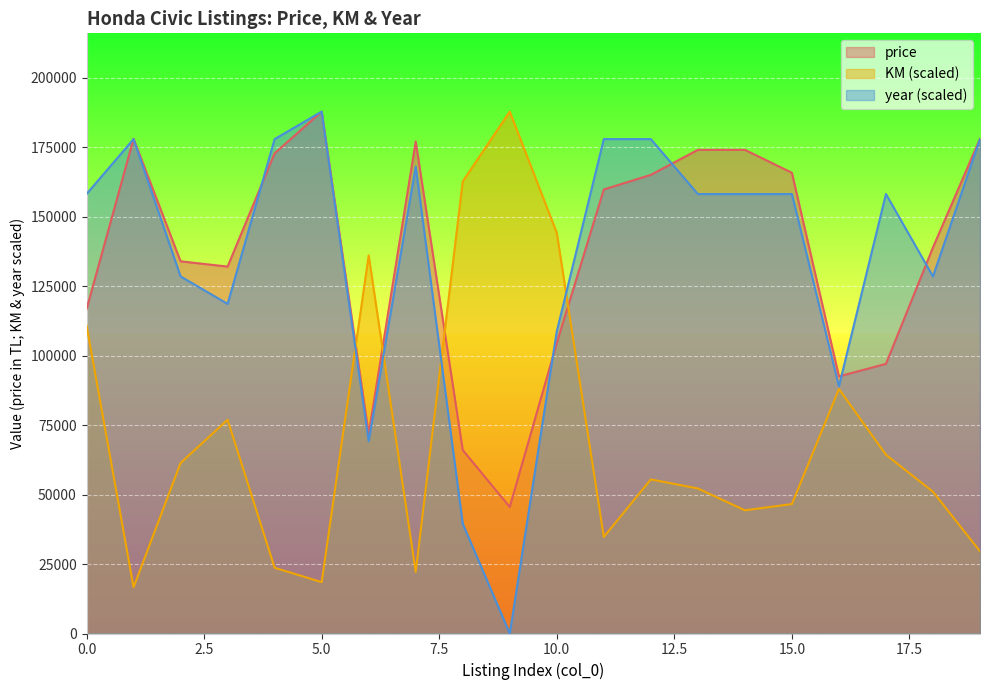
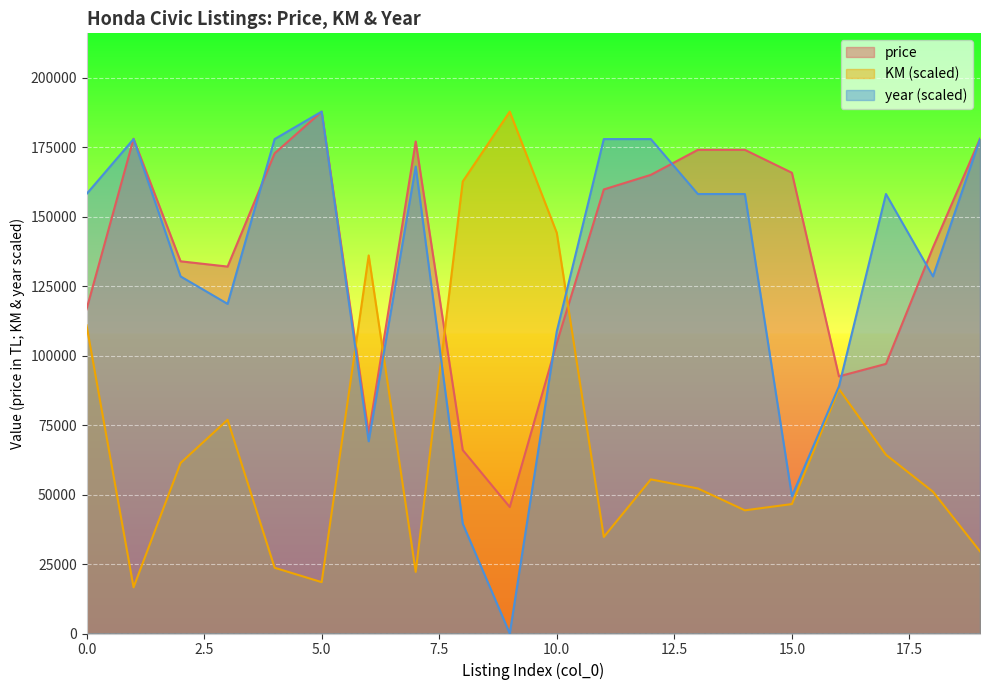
  {
    "price": {
      "0.0": 117000,
      "10.0": 105000,
      "15.0": 166000
    },
    "KM (scaled)": {
      "0.0": 111000,
      "5.0": 18000,
      "10.0": 144000,
      "15.0": 47000
    },
    "year (scaled)": {
      "0.0": 158000,
      "10.0": 109000,
-     "15.0": 158000
+     "15.0": 49000
    }
  }
